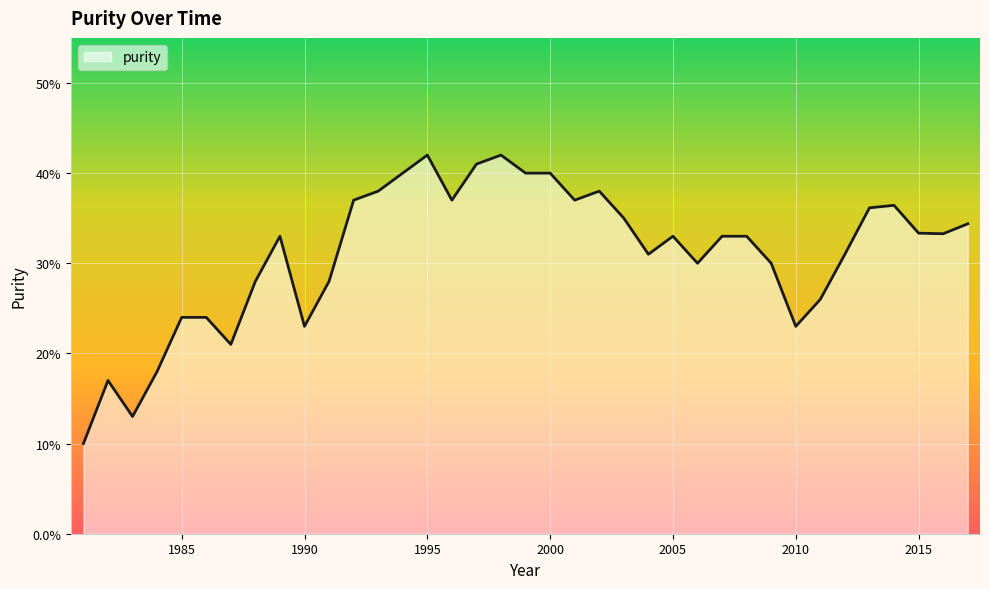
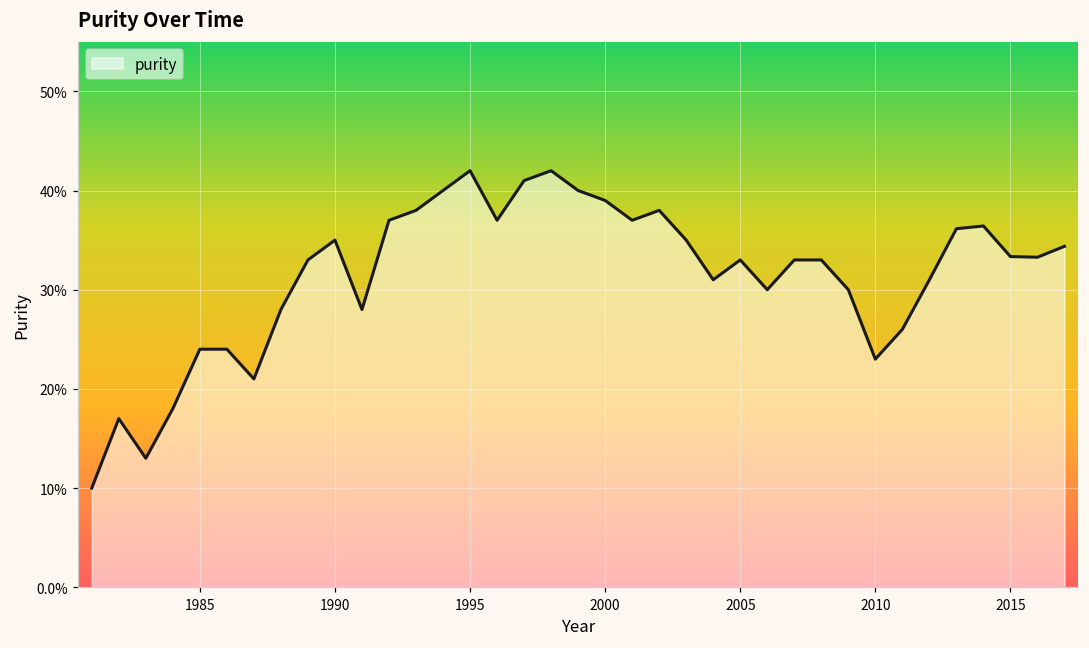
  {
    "1985": "24%",
-   "1990": "23%",
+   "1990": "35%",
    "1995": "42%",
-   "2000": "40%",
+   "2000": "39%",
    "2005": "33%",
    "2010": "23%",
    "2015": "33%"
  }
